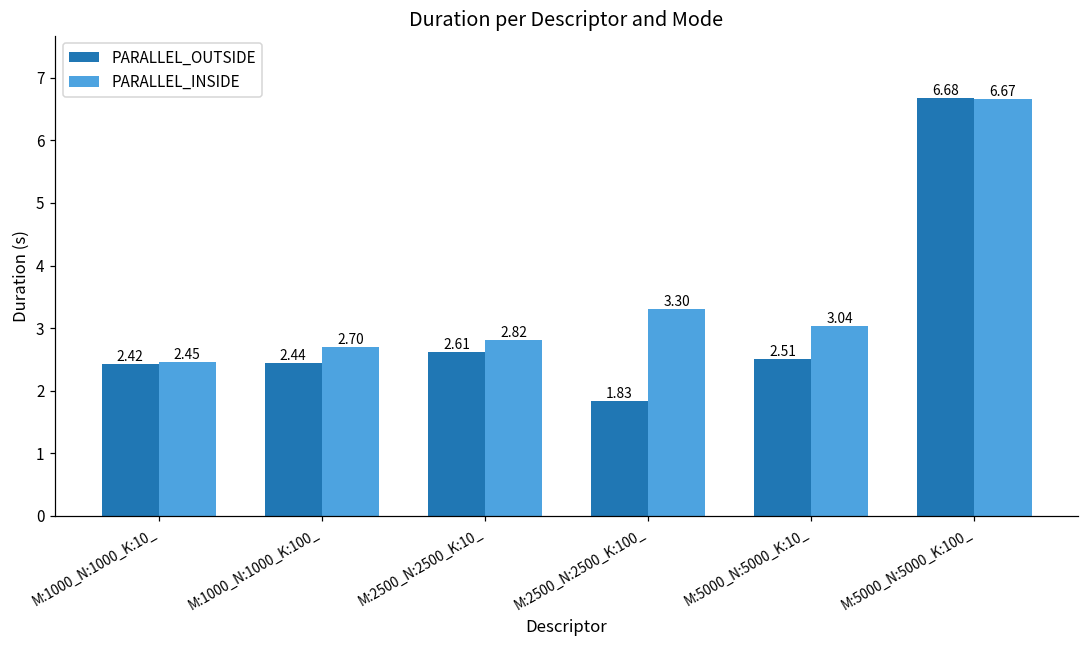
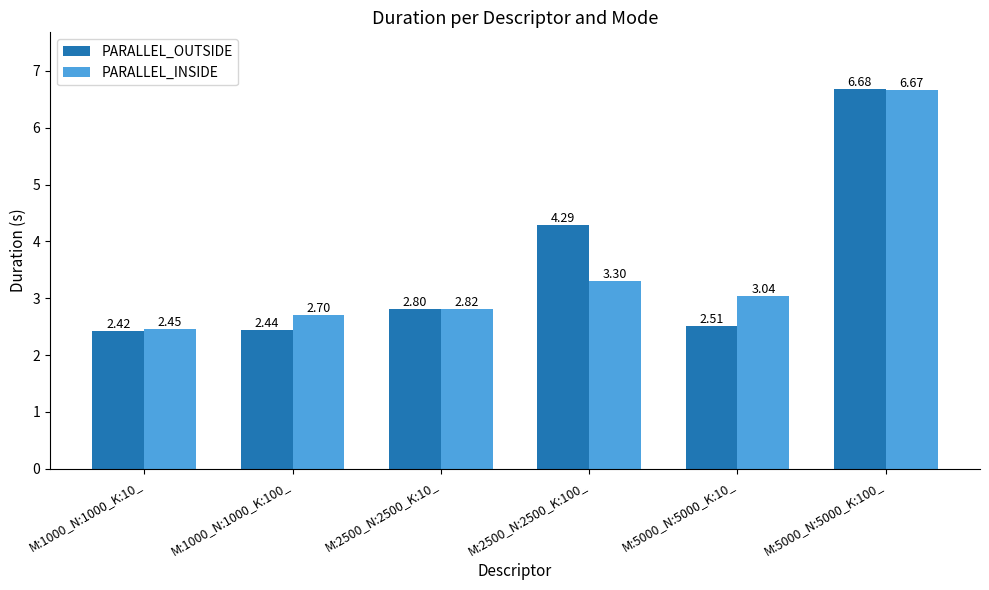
  {
    "PARALLEL_OUTSIDE": {
      "M:1000_N:1000_K:10_": 2.42,
      "M:1000_N:1000_K:100_": 2.44,
-     "M:2500_N:2500_K:10_": 2.61,
-     "M:2500_N:2500_K:100_": 1.83,
+     "M:2500_N:2500_K:10_": 2.80,
+     "M:2500_N:2500_K:100_": 4.29,
      "M:5000_N:5000_K:10_": 2.51,
      "M:5000_N:5000_K:100_": 6.68
    },
    "PARALLEL_INSIDE": {
      "M:1000_N:1000_K:10_": 2.45,
      "M:1000_N:1000_K:100_": 2.70,
      "M:2500_N:2500_K:10_": 2.82,
      "M:2500_N:2500_K:100_": 3.30,
      "M:5000_N:5000_K:10_": 3.04,
      "M:5000_N:5000_K:100_": 6.67
    }
  }
